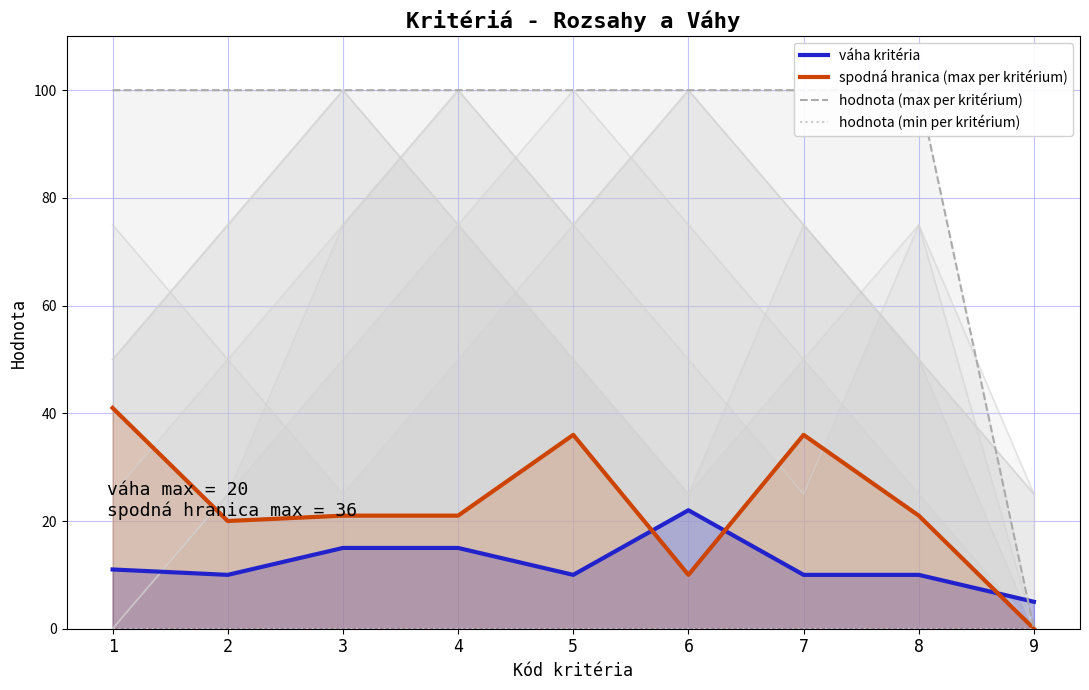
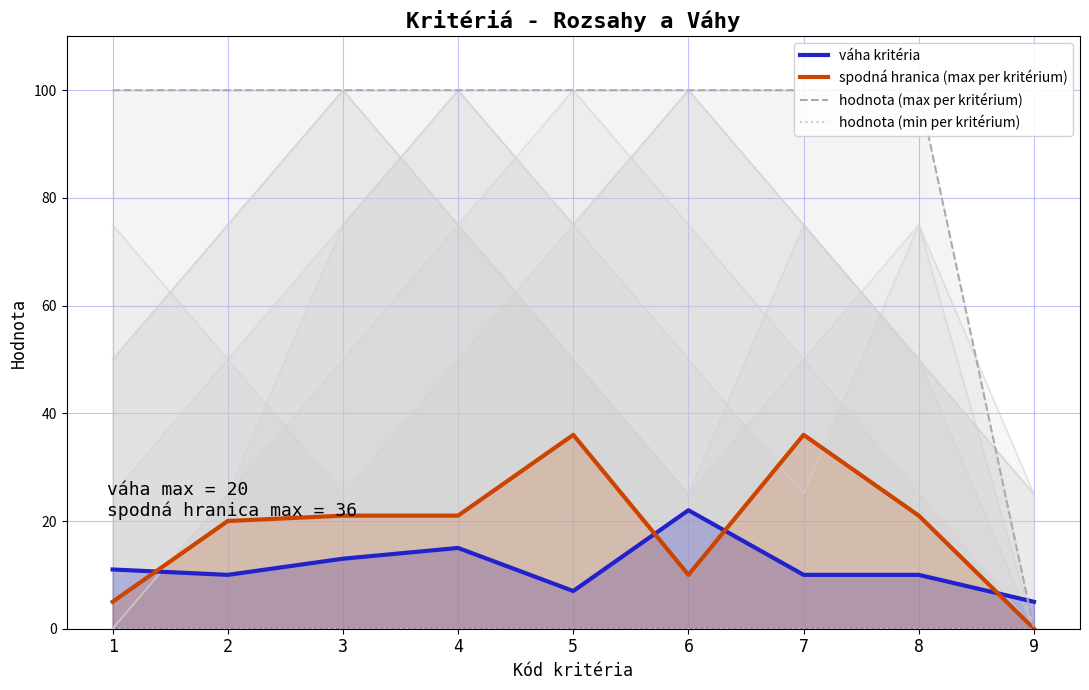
  {
    "váha kritéria": {
      "1": 11,
      "2": 10,
-     "3": 15,
+     "3": 13,
      "4": 15,
-     "5": 10,
+     "5": 7,
      "6": 22,
      "7": 10,
      "8": 10,
      "9": 5
    },
    "spodná hranica (max per kritérium)": {
-     "1": 41,
+     "1": 5,
      "4": 21,
      "5": 36,
      "6": 10,
      "7": 36,
      "8": 21
    }
  }
